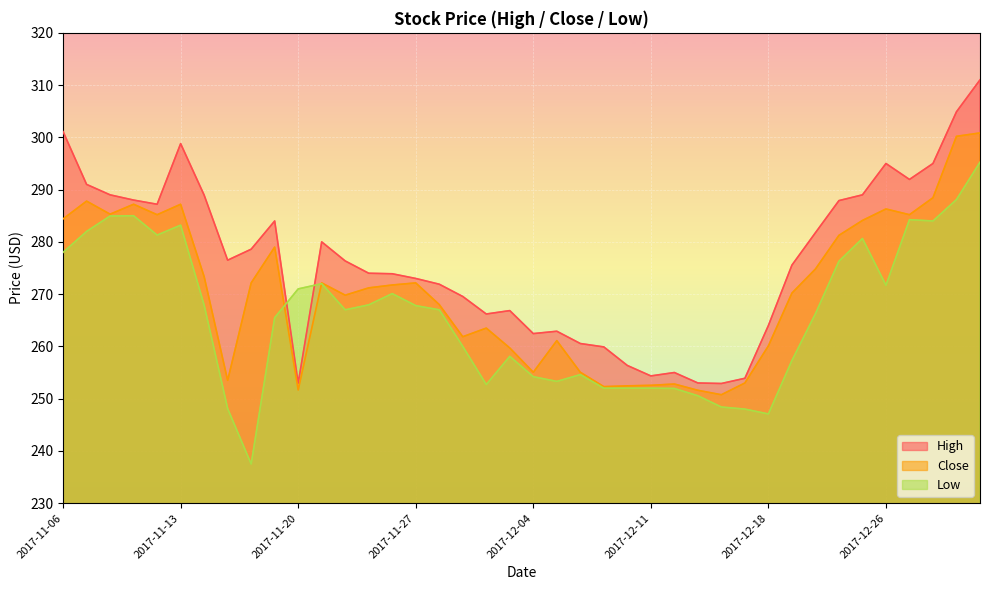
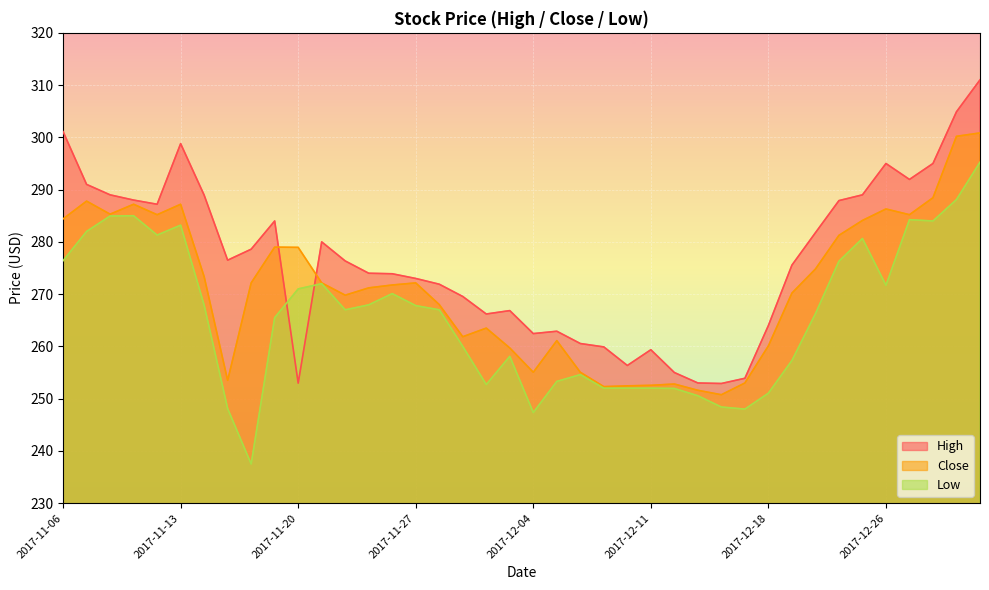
  {
    "High": {
      "2017-11-06": 301,
      "2017-11-13": 299,
      "2017-11-20": 253,
      "2017-11-27": 273,
      "2017-12-04": 262,
-     "2017-12-11": 254,
+     "2017-12-11": 259,
      "2017-12-18": 264,
      "2017-12-26": 295
    },
    "Close": {
      "2017-11-06": 284,
      "2017-11-13": 287,
-     "2017-11-20": 252,
+     "2017-11-20": 279,
      "2017-11-27": 272,
      "2017-12-04": 255,
      "2017-12-11": 253,
      "2017-12-18": 260,
      "2017-12-26": 286
    },
    "Low": {
-     "2017-11-06": 278,
+     "2017-11-06": 276,
      "2017-11-13": 283,
      "2017-11-20": 271,
      "2017-11-27": 268,
-     "2017-12-04": 254,
+     "2017-12-04": 247,
      "2017-12-11": 252,
-     "2017-12-18": 247,
+     "2017-12-18": 251,
      "2017-12-26": 272
    }
  }
